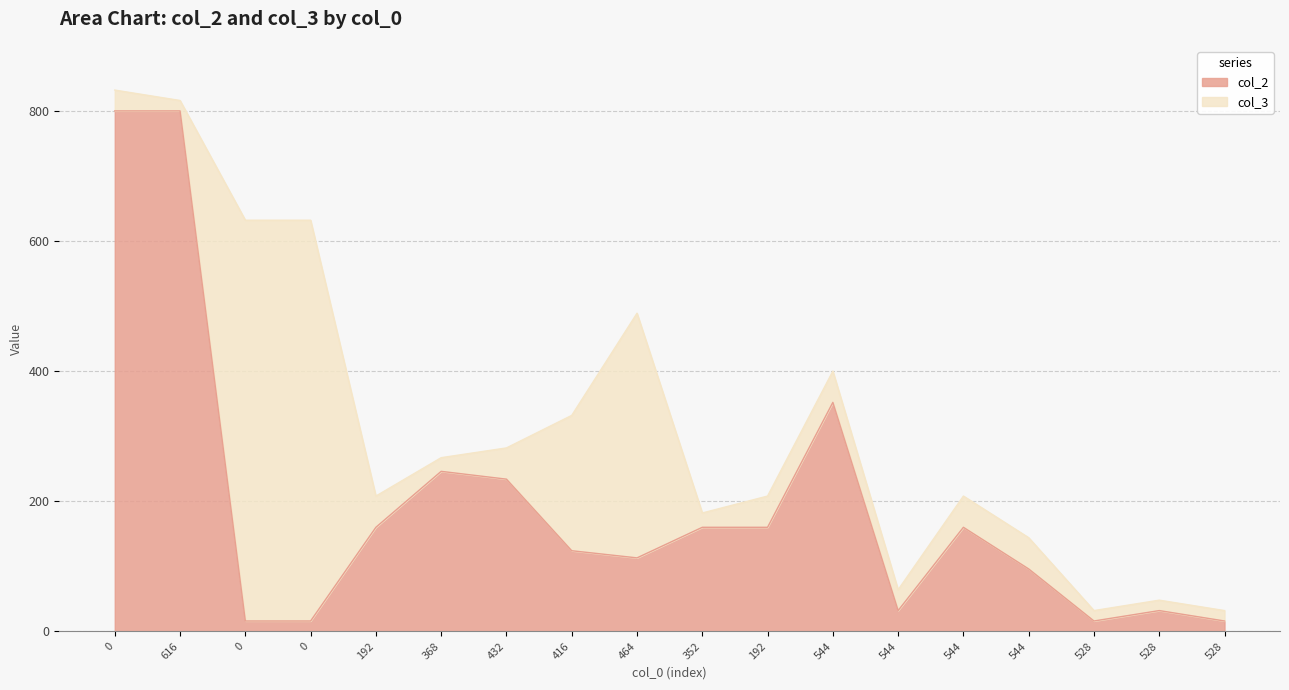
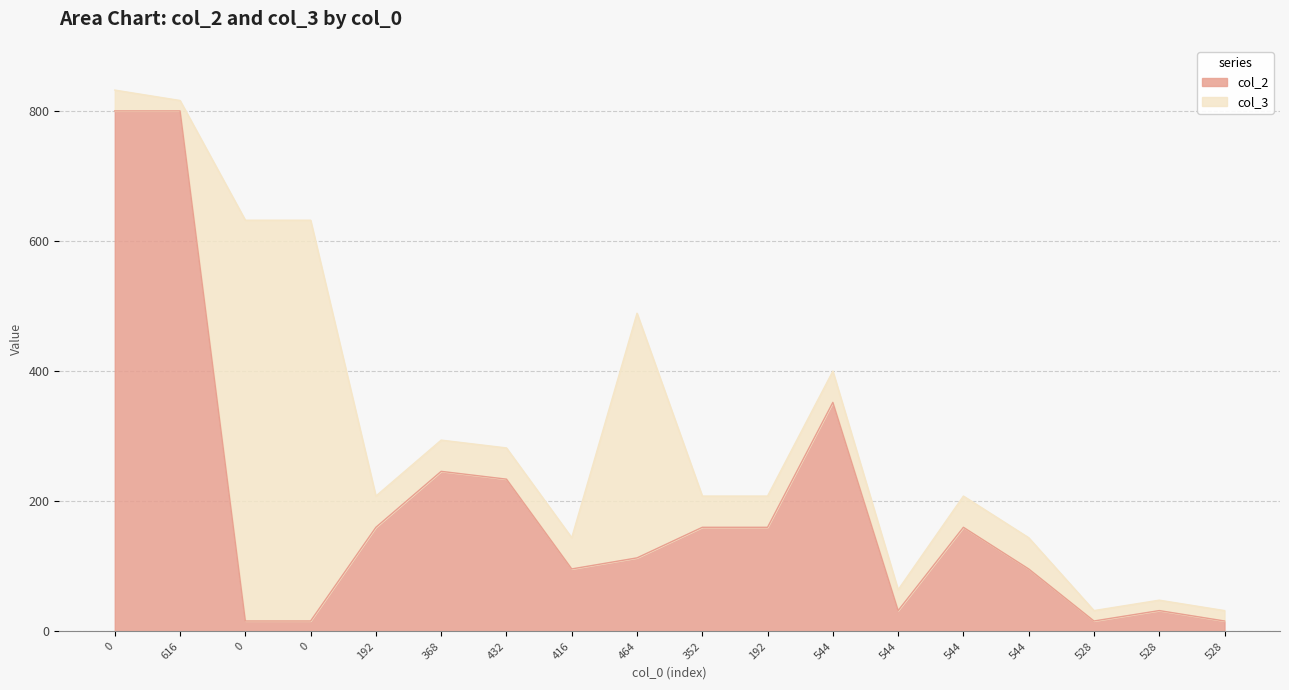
  {
    "col_2": {
      "616": 800,
      "368": 250,
      "432": 230,
-     "416": 120,
+     "416": 100,
      "464": 110,
      "352": 160
    },
    "col_3": {
      "616": 20,
-     "368": 20,
+     "368": 50,
      "432": 50,
-     "416": 210,
+     "416": 50,
      "464": 380,
-     "352": 20
+     "352": 50
    }
  }
